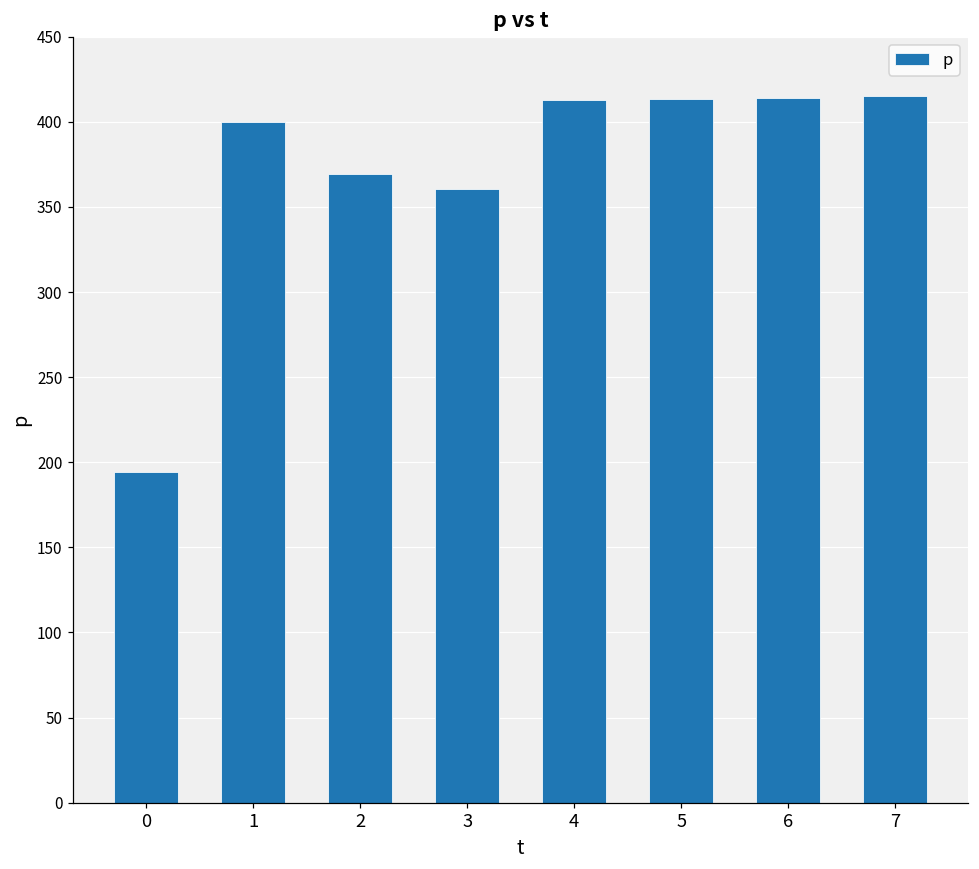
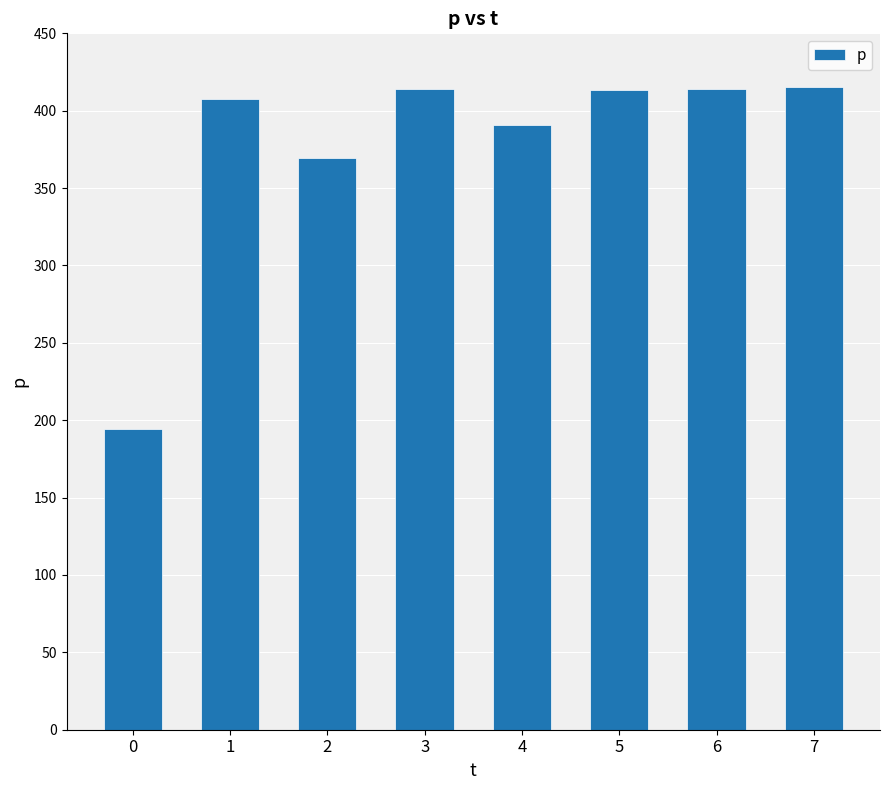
  {
    "0": 195,
-   "1": 400,
+   "1": 408,
    "2": 369,
-   "3": 361,
-   "4": 413,
+   "3": 414,
+   "4": 391,
    "5": 414,
    "6": 414,
    "7": 415
  }
